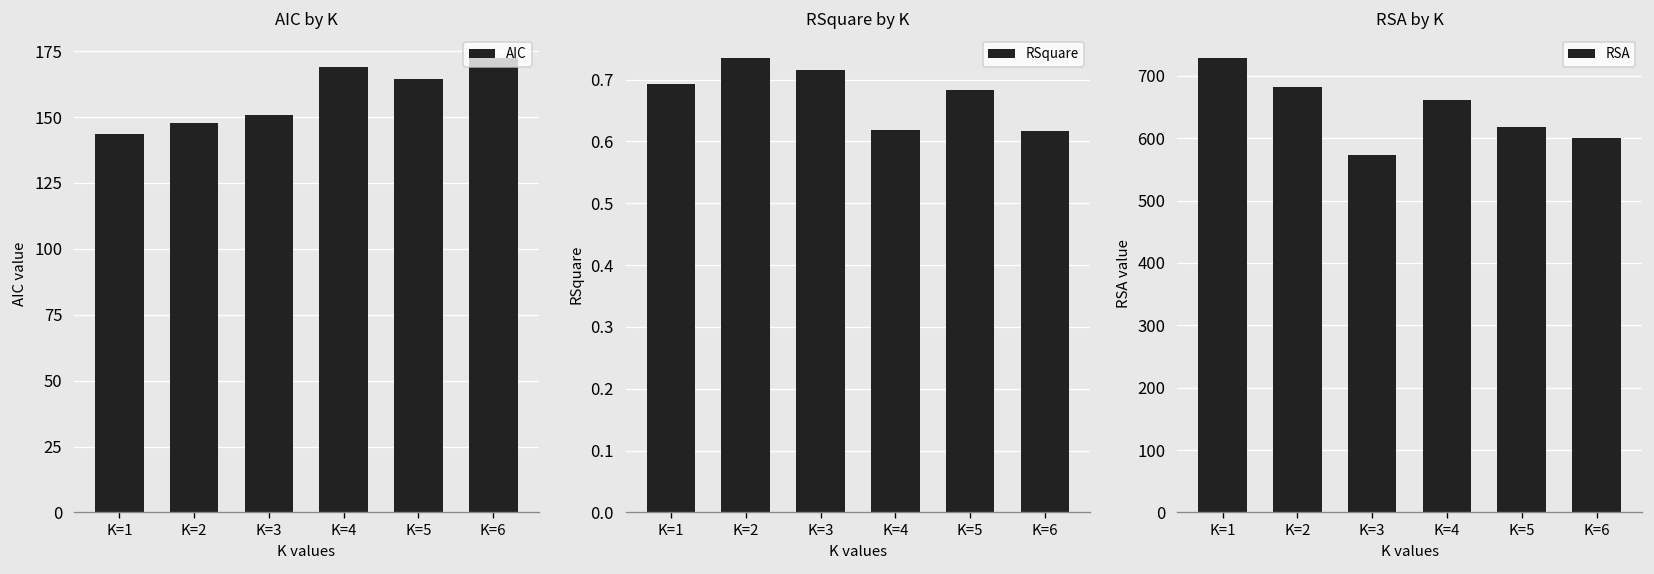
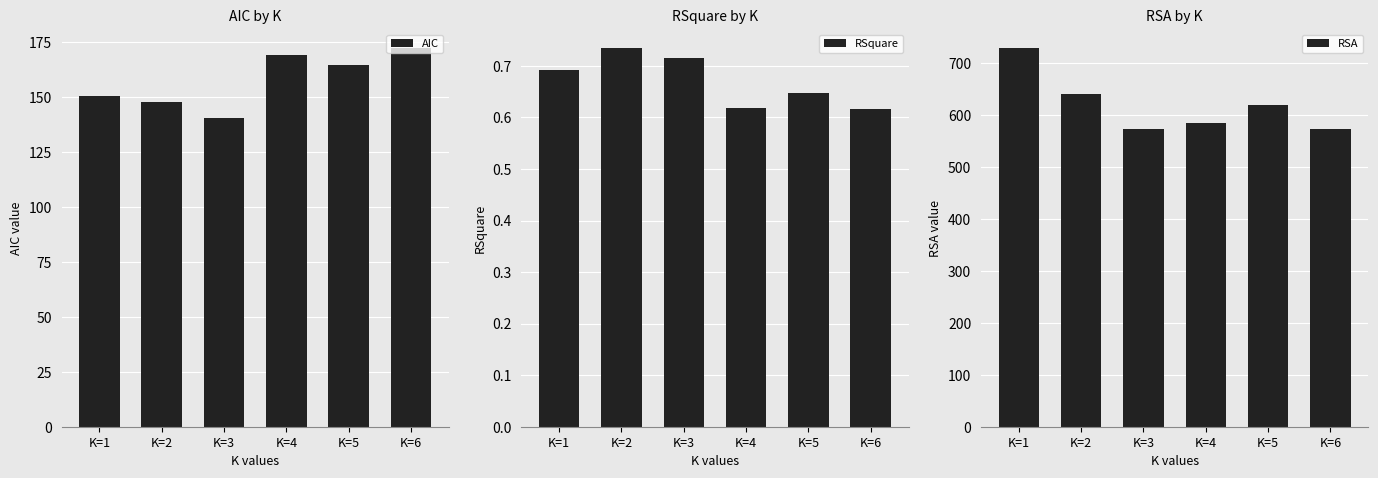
  {
    "AIC by K": {
-     "K=1": 143,
+     "K=1": 150,
      "K=2": 148,
-     "K=3": 151,
+     "K=3": 140,
      "K=4": 169,
      "K=5": 164
    },
    "RSquare by K": {
      "K=1": 0.69,
      "K=2": 0.73,
      "K=3": 0.72,
      "K=4": 0.62,
-     "K=5": 0.68,
+     "K=5": 0.65,
      "K=6": 0.62
    },
    "RSA by K": {
      "K=1": 730,
-     "K=2": 680,
+     "K=2": 640,
      "K=3": 570,
-     "K=4": 660,
+     "K=4": 580,
      "K=5": 620,
-     "K=6": 600
+     "K=6": 570
    }
  }
